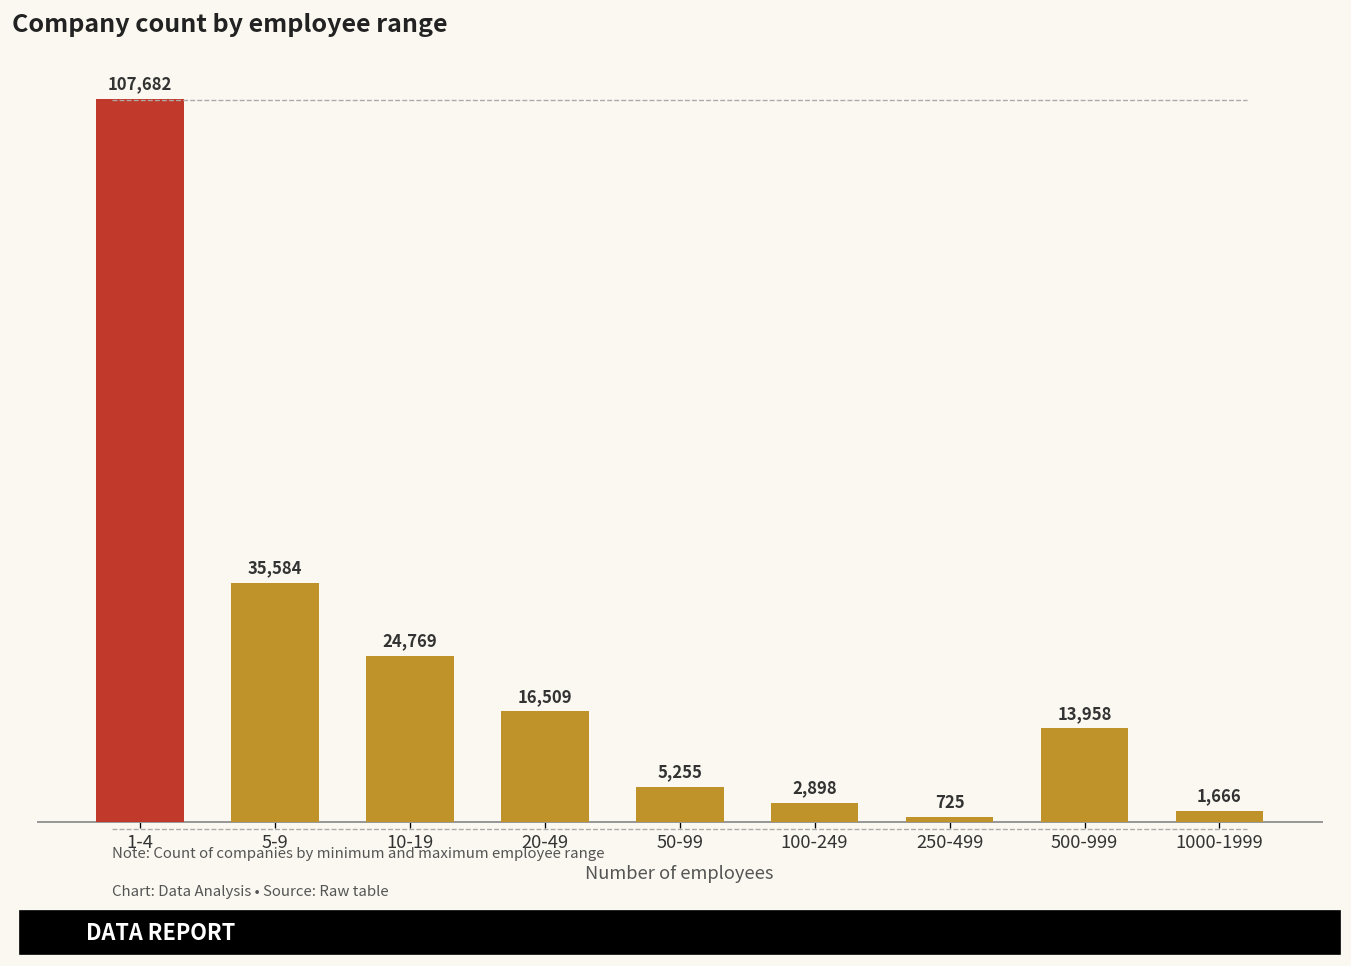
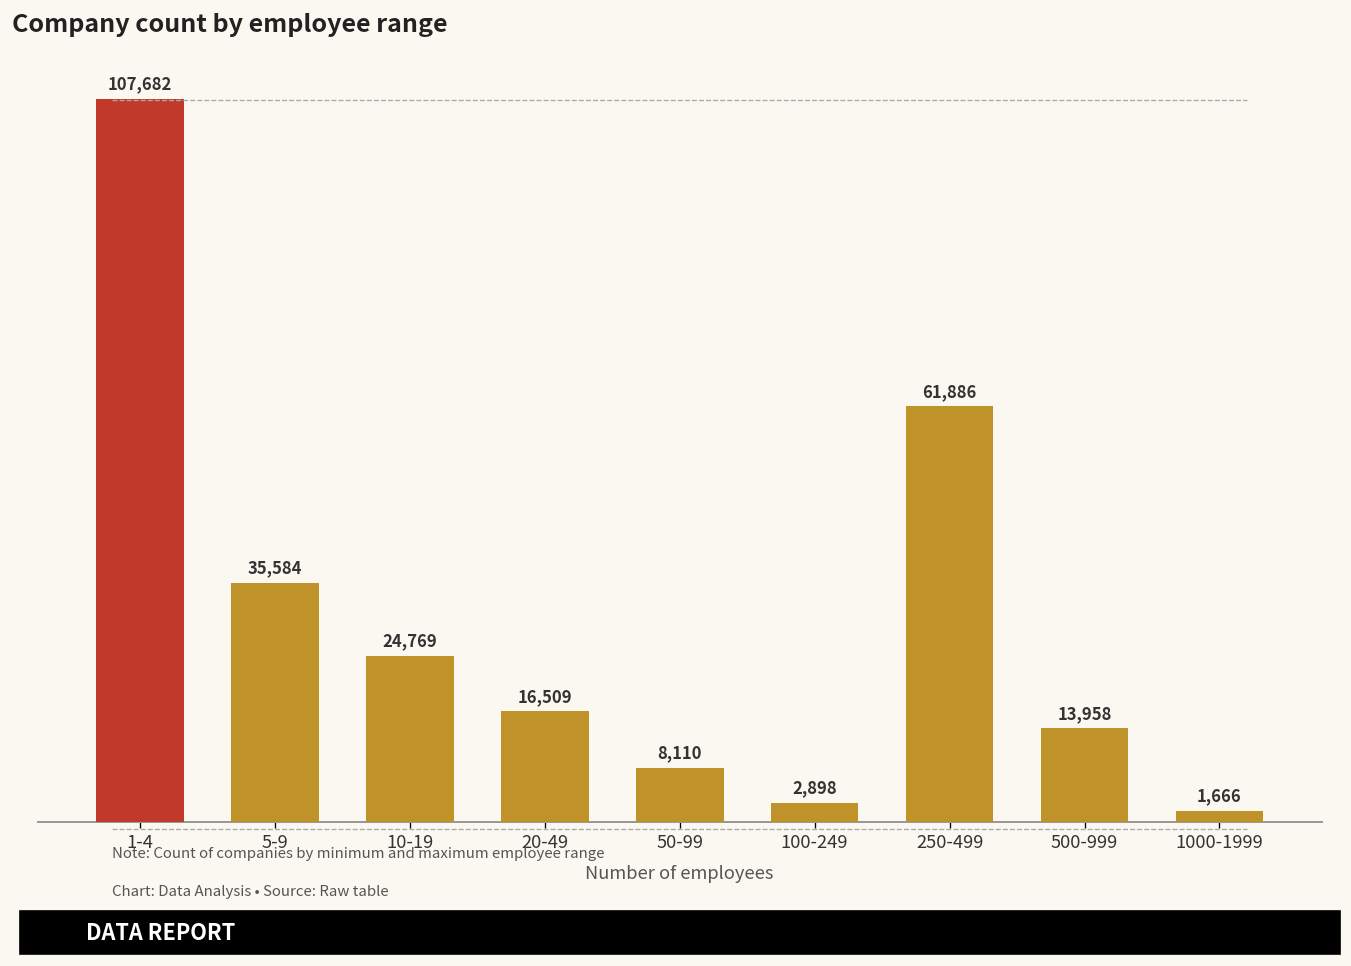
  {
    "1-4": "107,682",
    "5-9": "35,584",
    "10-19": "24,769",
    "20-49": "16,509",
-   "50-99": "5,255",
+   "50-99": "8,110",
    "100-249": "2,898",
-   "250-499": "725",
+   "250-499": "61,886",
    "500-999": "13,958",
    "1000-1999": "1,666"
  }
